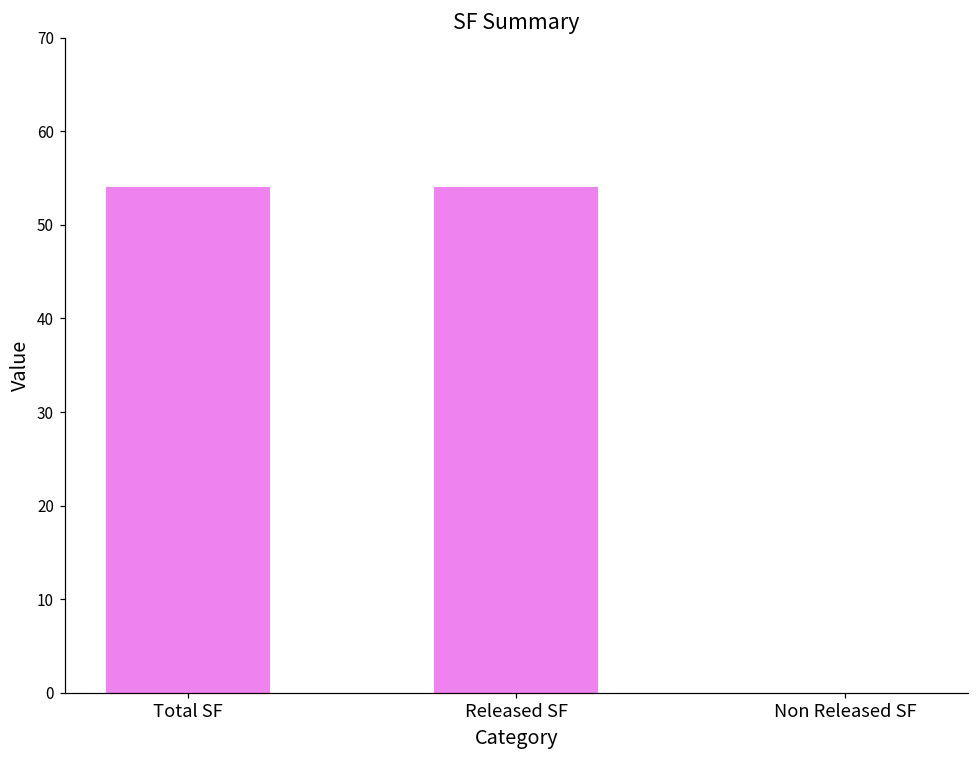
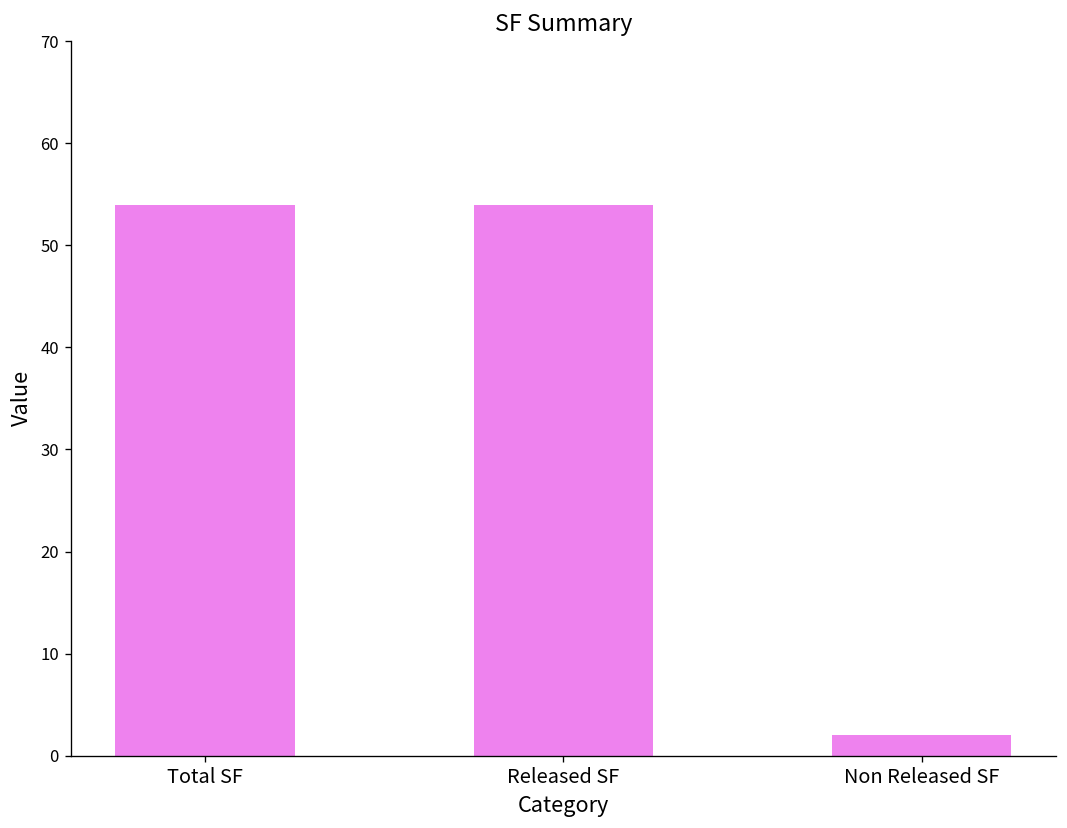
  {
    "Total SF": 54,
    "Released SF": 54,
-   "Non Released SF": 0
+   "Non Released SF": 2
  }
